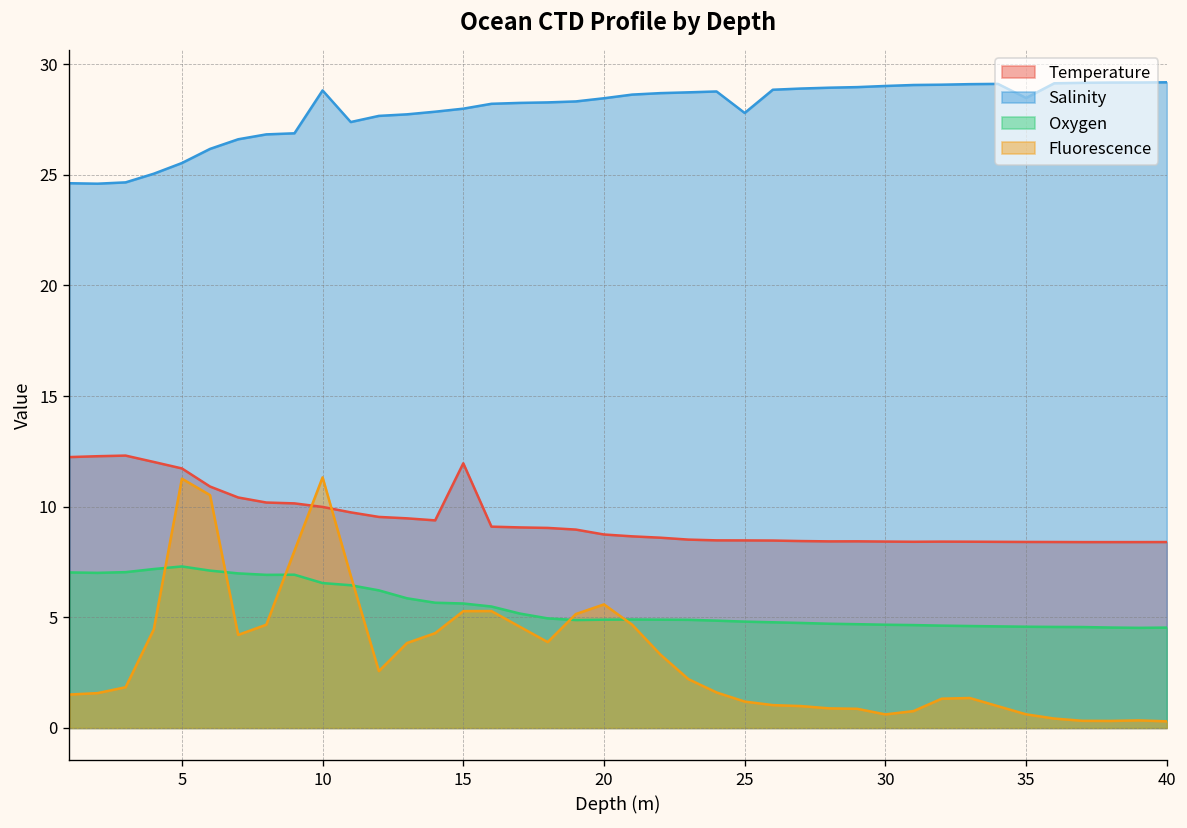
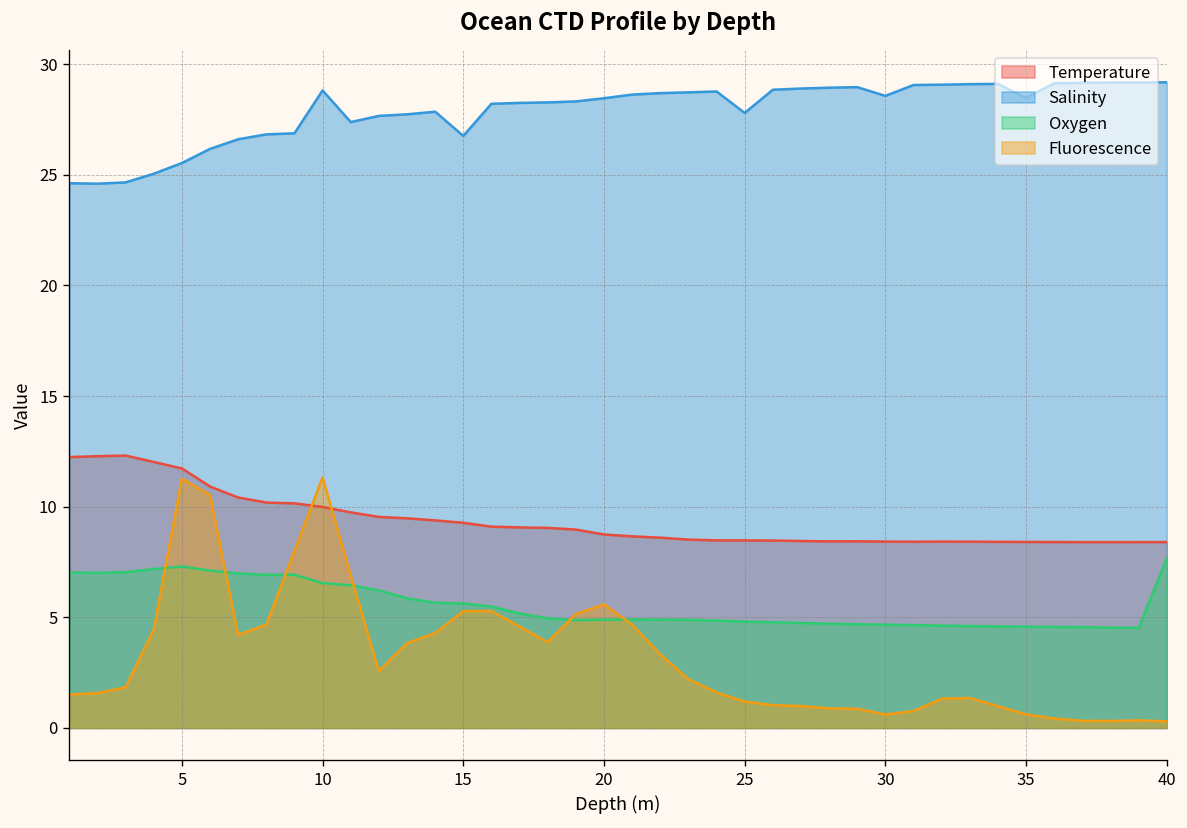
  {
    "Temperature": {
      "5": 11.7,
      "10": 10.0,
-     "15": 12.0,
+     "15": 9.3,
      "20": 8.7,
      "25": 8.5,
      "30": 8.4,
      "35": 8.4,
      "40": 8.4
    },
    "Salinity": {
      "5": 25.5,
      "10": 28.8,
-     "15": 28.0,
+     "15": 26.8,
      "20": 28.5,
      "25": 27.8,
-     "30": 29.0,
+     "30": 28.6,
      "40": 29.2
    },
    "Oxygen": {
      "5": 7.3,
      "10": 6.5,
      "15": 5.6,
      "20": 4.9,
      "25": 4.8,
      "30": 4.7,
      "35": 4.6,
-     "40": 4.5
+     "40": 7.6
    },
    "Fluorescence": {
      "5": 11.3,
      "10": 11.3,
      "15": 5.3,
      "20": 5.6,
      "25": 1.2,
      "30": 0.6,
      "35": 0.6,
      "40": 0.3
    }
  }
